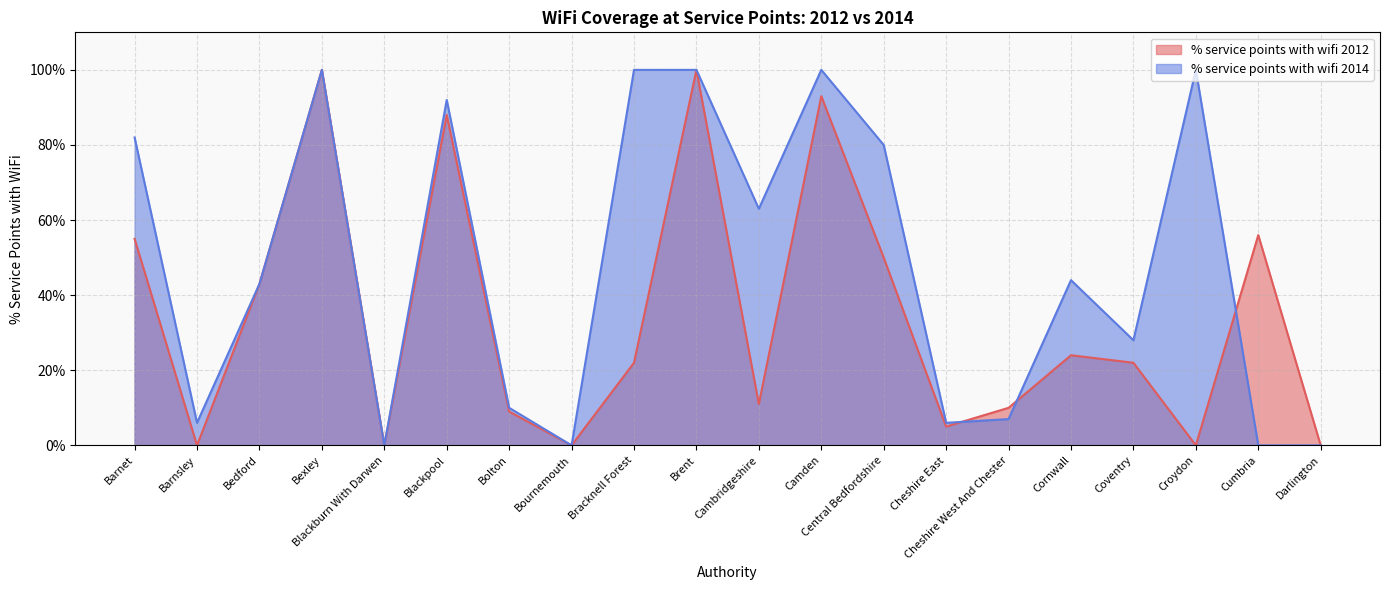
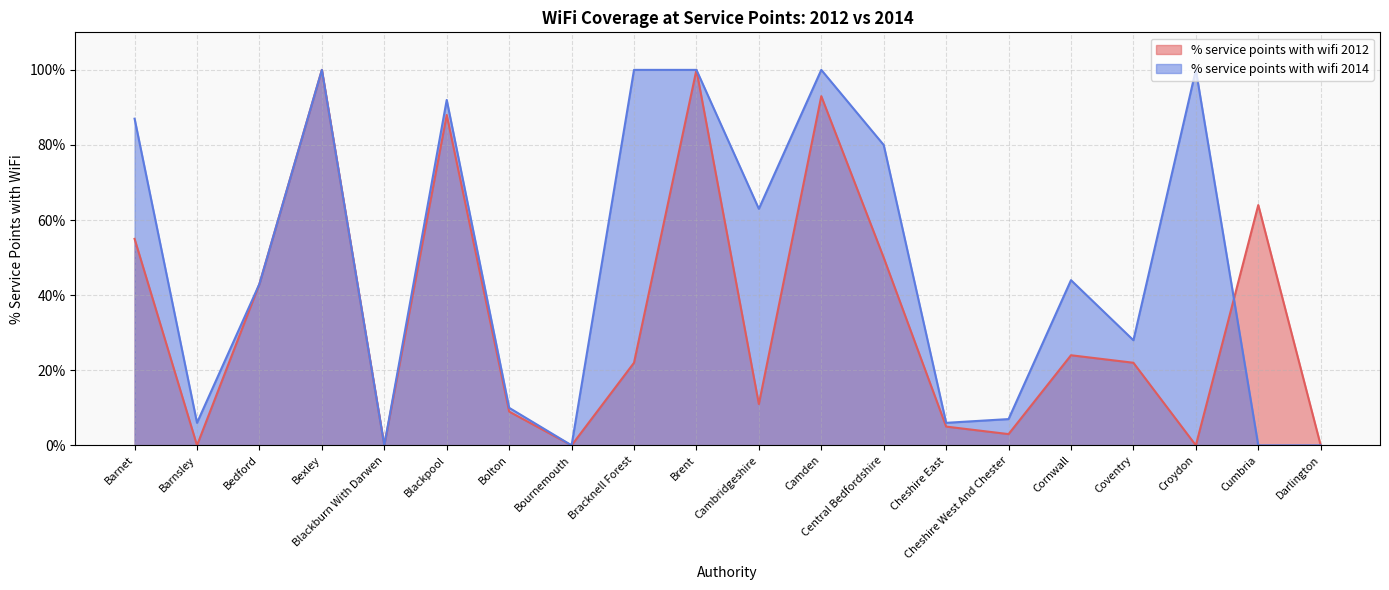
  {
    "% service points with wifi 2012": {
      "Barnet": "55%",
      "Barnsley": "0%",
      "Blackpool": "88%",
      "Bolton": "9%",
      "Bracknell Forest": "22%",
      "Cambridgeshire": "11%",
      "Camden": "93%",
      "Central Bedfordshire": "50%",
      "Cheshire East": "5%",
-     "Cheshire West And Chester": "10%",
+     "Cheshire West And Chester": "3%",
      "Cornwall": "24%",
      "Coventry": "22%",
      "Croydon": "0%",
-     "Cumbria": "56%"
+     "Cumbria": "64%"
    },
    "% service points with wifi 2014": {
-     "Barnet": "82%",
+     "Barnet": "87%",
      "Barnsley": "6%",
      "Blackpool": "92%",
      "Bolton": "10%",
      "Bracknell Forest": "100%",
      "Cambridgeshire": "63%",
      "Camden": "100%",
      "Central Bedfordshire": "80%",
      "Cheshire East": "6%",
      "Cheshire West And Chester": "7%",
      "Cornwall": "44%",
      "Coventry": "28%",
      "Cumbria": "0%"
    }
  }
